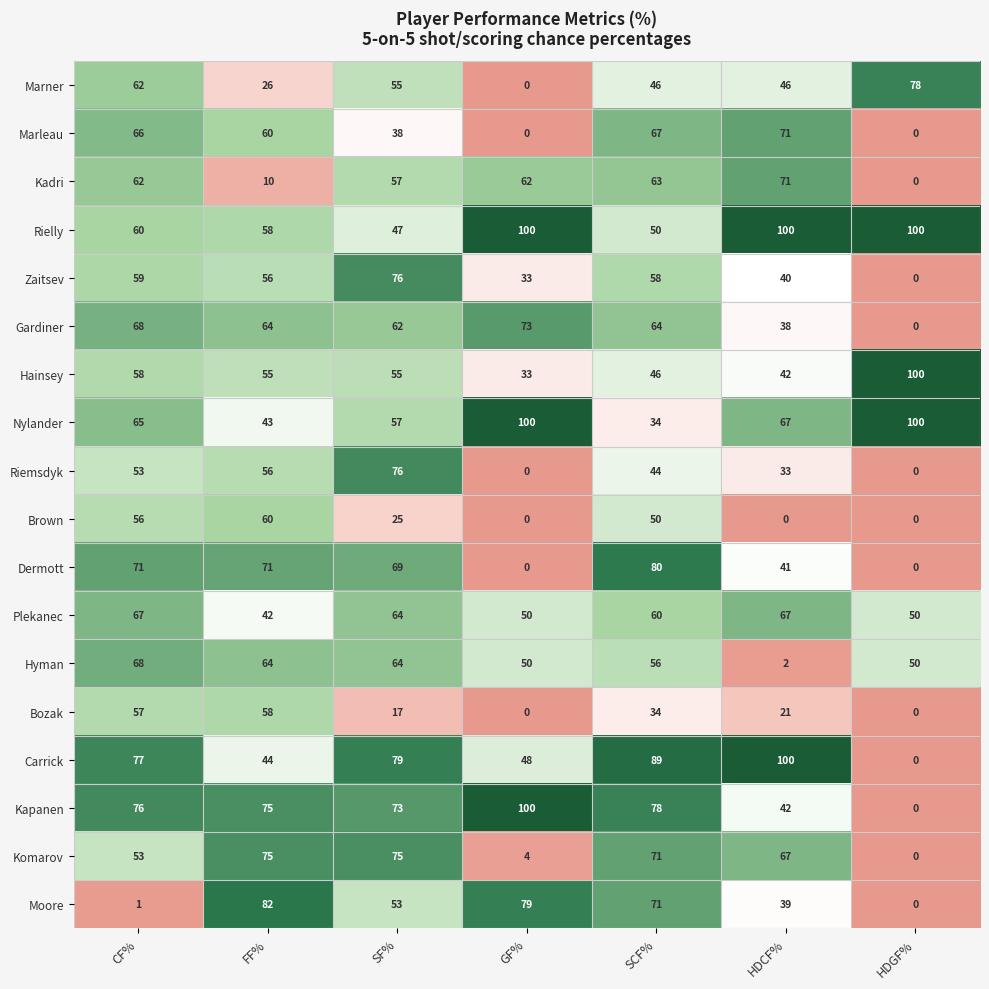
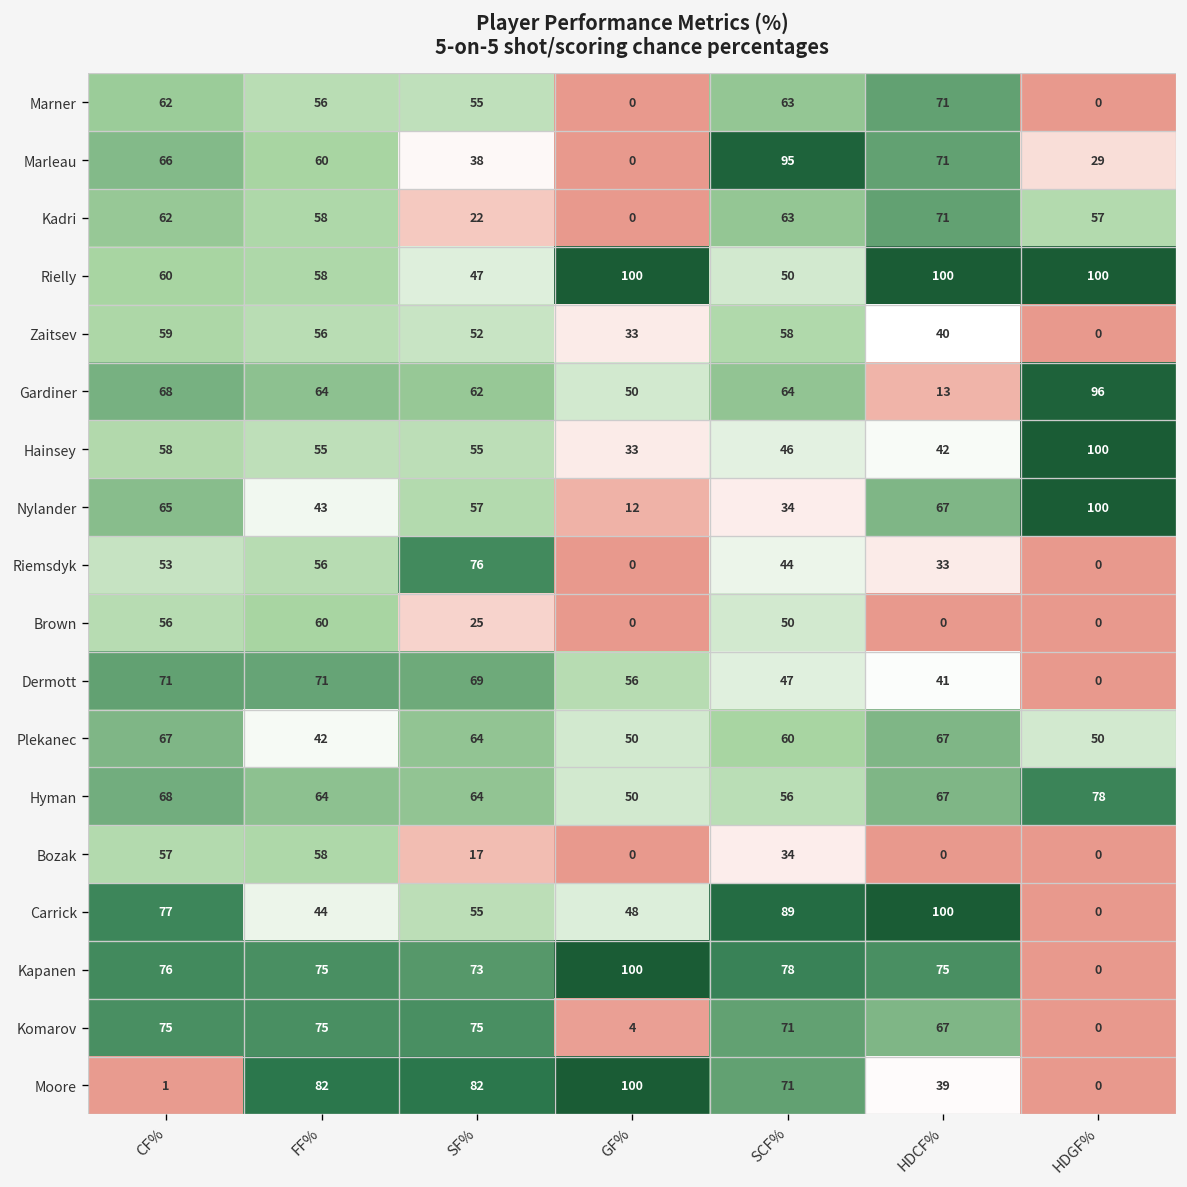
  {
    "Marner": {
      "CF%": 62,
-     "FF%": 26,
+     "FF%": 56,
      "SF%": 55,
      "GF%": 0,
-     "SCF%": 46,
-     "HDCF%": 46,
-     "HDGF%": 78
+     "SCF%": 63,
+     "HDCF%": 71,
+     "HDGF%": 0
    },
    "Marleau": {
      "CF%": 66,
      "FF%": 60,
      "SF%": 38,
      "GF%": 0,
-     "SCF%": 67,
+     "SCF%": 95,
      "HDCF%": 71,
-     "HDGF%": 0
+     "HDGF%": 29
    },
    "Kadri": {
      "CF%": 62,
-     "FF%": 10,
-     "SF%": 57,
-     "GF%": 62,
+     "FF%": 58,
+     "SF%": 22,
+     "GF%": 0,
      "SCF%": 63,
      "HDCF%": 71,
-     "HDGF%": 0
+     "HDGF%": 57
    },
    "Rielly": {
      "CF%": 60,
      "FF%": 58,
      "SF%": 47,
      "GF%": 100,
      "SCF%": 50,
      "HDCF%": 100,
      "HDGF%": 100
    },
    "Zaitsev": {
      "CF%": 59,
      "FF%": 56,
-     "SF%": 76,
+     "SF%": 52,
      "GF%": 33,
      "SCF%": 58,
      "HDCF%": 40,
      "HDGF%": 0
    },
    "Gardiner": {
      "CF%": 68,
      "FF%": 64,
      "SF%": 62,
-     "GF%": 73,
+     "GF%": 50,
      "SCF%": 64,
-     "HDCF%": 38,
-     "HDGF%": 0
+     "HDCF%": 13,
+     "HDGF%": 96
    },
    "Hainsey": {
      "CF%": 58,
      "FF%": 55,
      "SF%": 55,
      "GF%": 33,
      "SCF%": 46,
      "HDCF%": 42,
      "HDGF%": 100
    },
    "Nylander": {
      "CF%": 65,
      "FF%": 43,
      "SF%": 57,
-     "GF%": 100,
+     "GF%": 12,
      "SCF%": 34,
      "HDCF%": 67,
      "HDGF%": 100
    },
    "Riemsdyk": {
      "CF%": 53,
      "FF%": 56,
      "SF%": 76,
      "GF%": 0,
      "SCF%": 44,
      "HDCF%": 33,
      "HDGF%": 0
    },
    "Brown": {
      "CF%": 56,
      "FF%": 60,
      "SF%": 25,
      "GF%": 0,
      "SCF%": 50,
      "HDCF%": 0,
      "HDGF%": 0
    },
    "Dermott": {
      "CF%": 71,
      "FF%": 71,
      "SF%": 69,
-     "GF%": 0,
-     "SCF%": 80,
+     "GF%": 56,
+     "SCF%": 47,
      "HDCF%": 41,
      "HDGF%": 0
    },
    "Plekanec": {
      "CF%": 67,
      "FF%": 42,
      "SF%": 64,
      "GF%": 50,
      "SCF%": 60,
      "HDCF%": 67,
      "HDGF%": 50
    },
    "Hyman": {
      "CF%": 68,
      "FF%": 64,
      "SF%": 64,
      "GF%": 50,
      "SCF%": 56,
-     "HDCF%": 2,
-     "HDGF%": 50
+     "HDCF%": 67,
+     "HDGF%": 78
    },
    "Bozak": {
      "CF%": 57,
      "FF%": 58,
      "SF%": 17,
      "GF%": 0,
      "SCF%": 34,
-     "HDCF%": 21,
+     "HDCF%": 0,
      "HDGF%": 0
    },
    "Carrick": {
      "CF%": 77,
      "FF%": 44,
-     "SF%": 79,
+     "SF%": 55,
      "GF%": 48,
      "SCF%": 89,
      "HDCF%": 100,
      "HDGF%": 0
    },
    "Kapanen": {
      "CF%": 76,
      "FF%": 75,
      "SF%": 73,
      "GF%": 100,
      "SCF%": 78,
-     "HDCF%": 42,
+     "HDCF%": 75,
      "HDGF%": 0
    },
    "Komarov": {
-     "CF%": 53,
+     "CF%": 75,
      "FF%": 75,
      "SF%": 75,
      "GF%": 4,
      "SCF%": 71,
      "HDCF%": 67,
      "HDGF%": 0
    },
    "Moore": {
      "CF%": 1,
      "FF%": 82,
-     "SF%": 53,
-     "GF%": 79,
+     "SF%": 82,
+     "GF%": 100,
      "SCF%": 71,
      "HDCF%": 39,
      "HDGF%": 0
    }
  }
